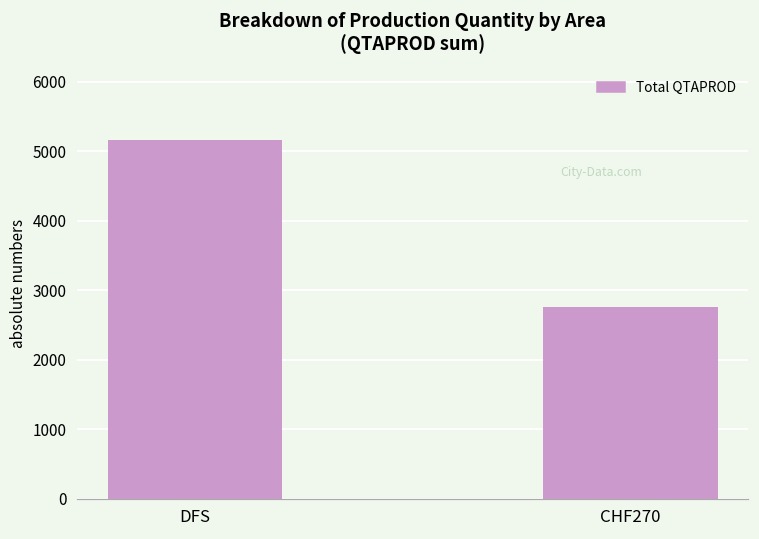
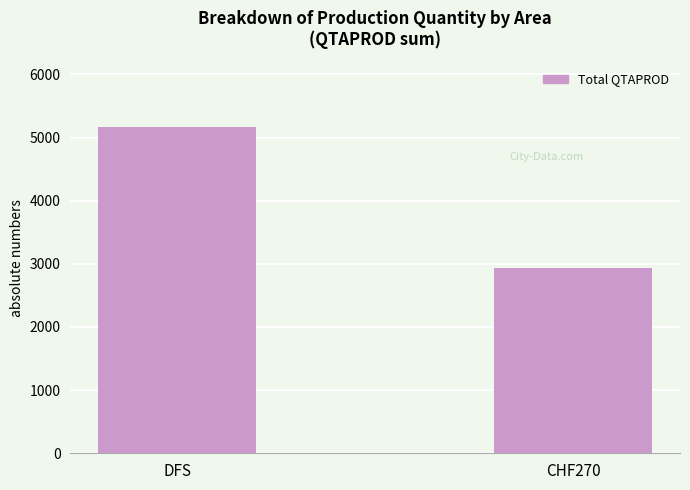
  {
    "DFS": 5200,
-   "CHF270": 2800
+   "CHF270": 2900
  }
